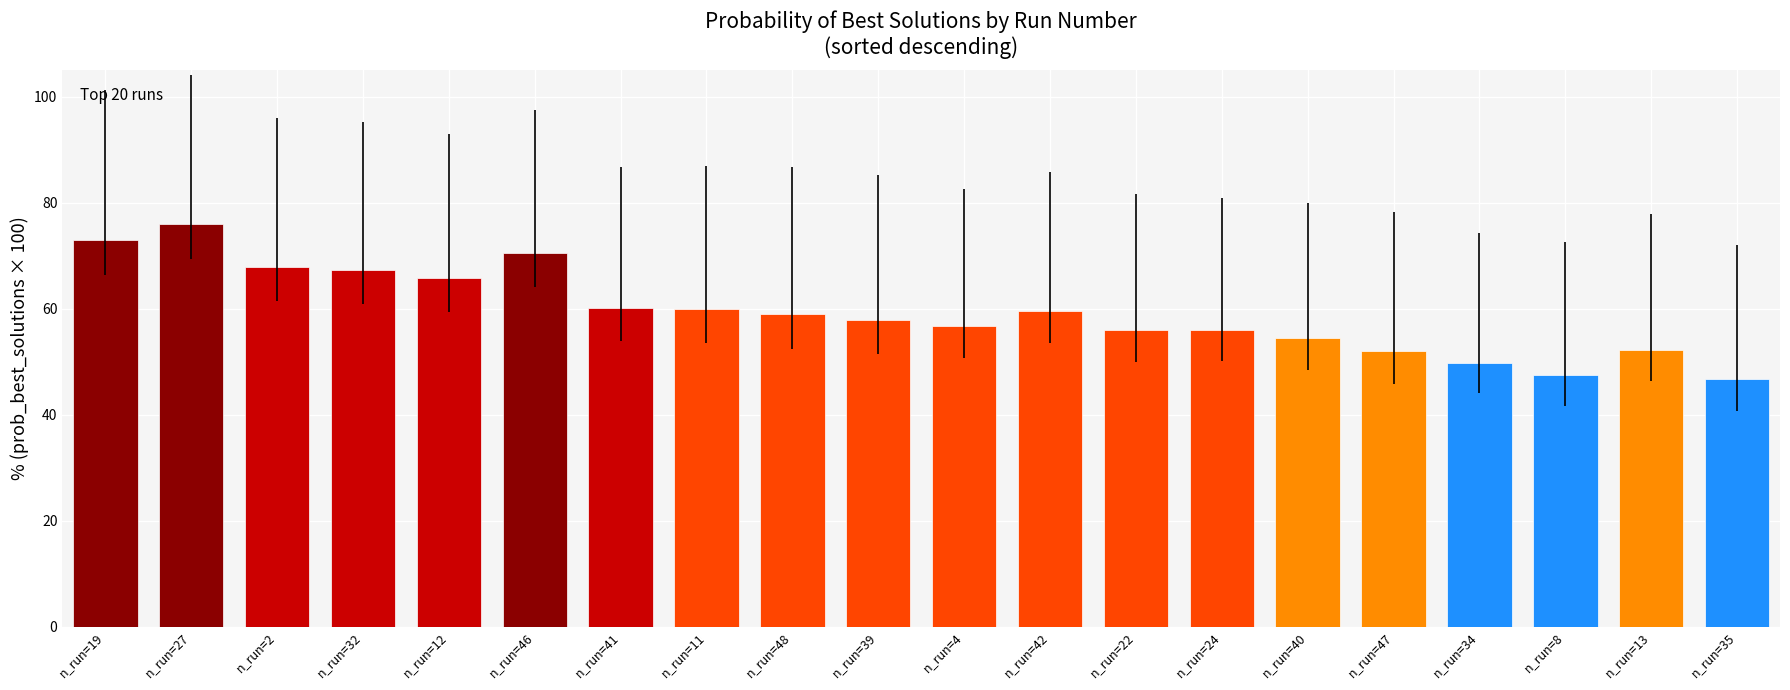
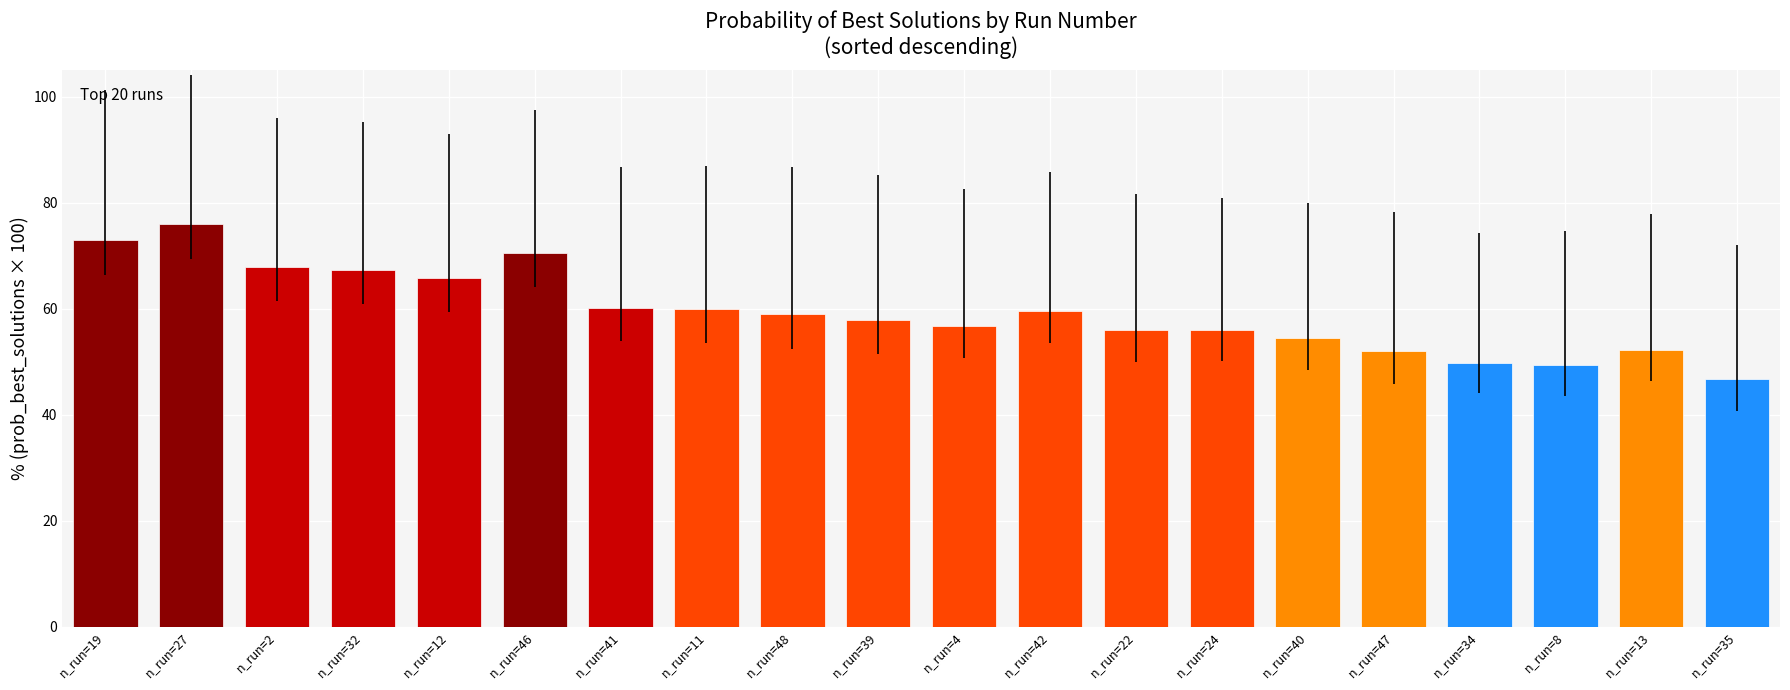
  {
    "n_run=19": 73,
    "n_run=27": 76,
    "n_run=2": 68,
    "n_run=32": 67,
    "n_run=12": 66,
    "n_run=46": 70,
    "n_run=41": 60,
    "n_run=11": 60,
    "n_run=48": 59,
    "n_run=39": 58,
    "n_run=4": 57,
    "n_run=42": 60,
    "n_run=22": 56,
    "n_run=24": 56,
    "n_run=40": 54,
    "n_run=47": 52,
    "n_run=34": 50,
-   "n_run=8": 48,
+   "n_run=8": 49,
    "n_run=13": 52,
    "n_run=35": 47
  }
